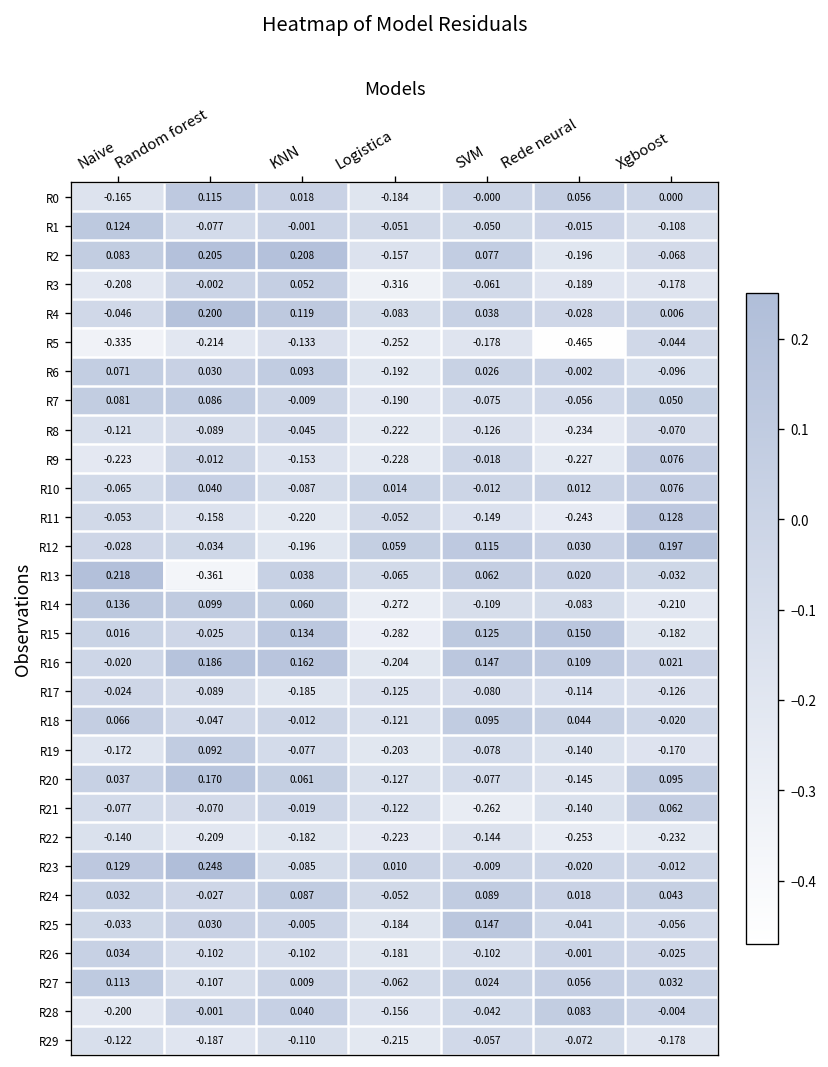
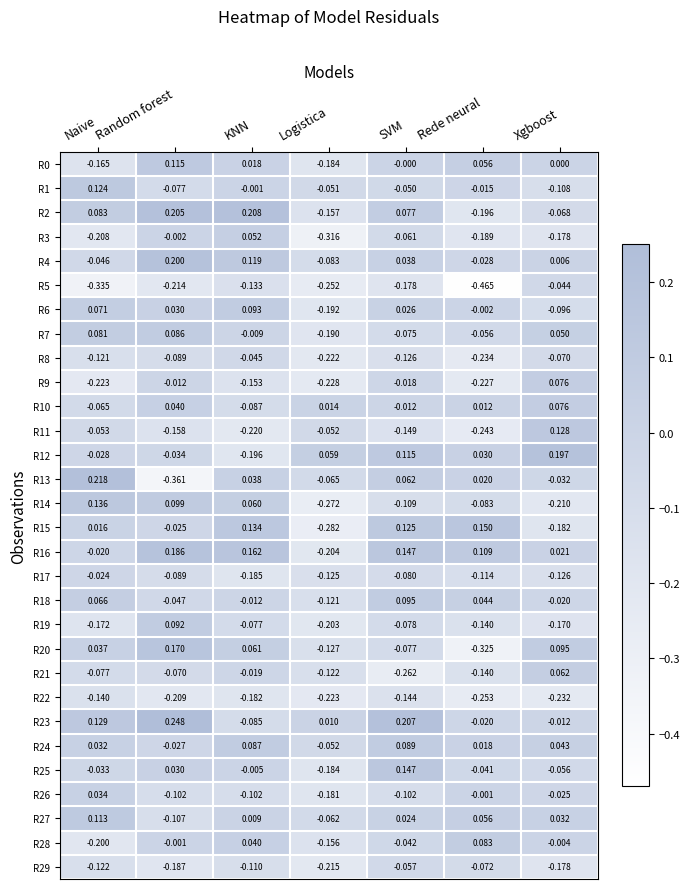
  {
    "R20": {
      "Naive": 0.037,
      "Random forest": 0.170,
      "KNN": 0.061,
      "Logistica": -0.127,
      "SVM": -0.077,
-     "Rede neural": -0.145,
+     "Rede neural": -0.325,
      "Xgboost": 0.095
    },
    "R23": {
      "Naive": 0.129,
      "Random forest": 0.248,
      "KNN": -0.085,
      "Logistica": 0.010,
-     "SVM": -0.009,
+     "SVM": 0.207,
      "Rede neural": -0.020,
      "Xgboost": -0.012
    }
  }
